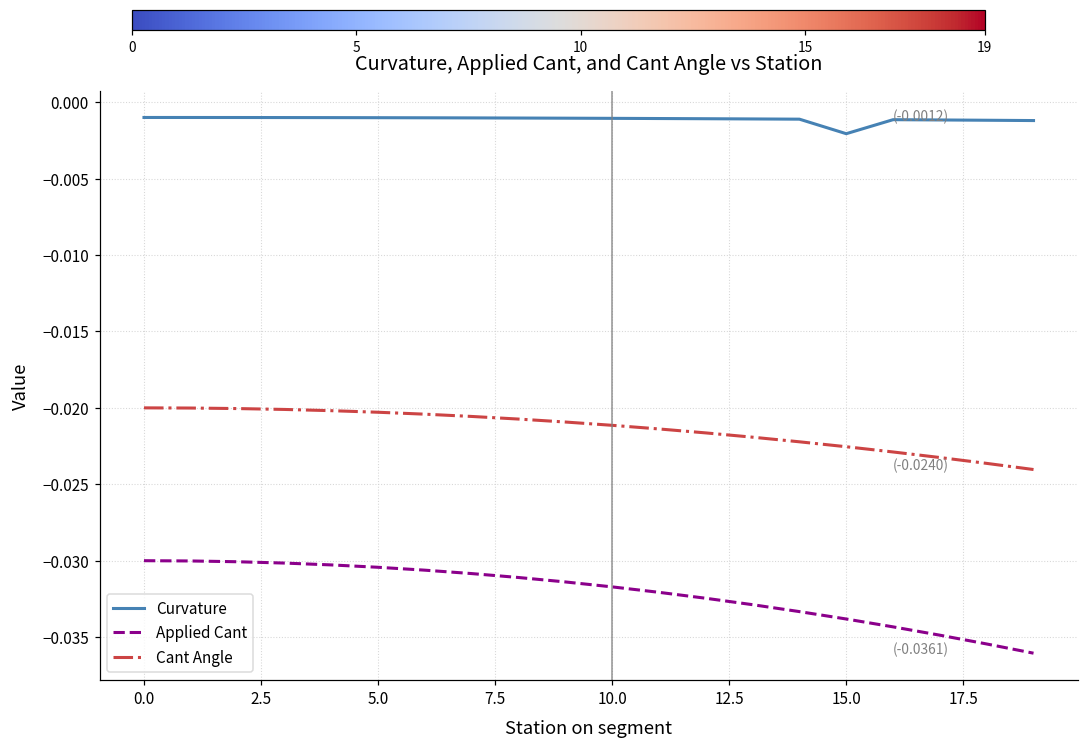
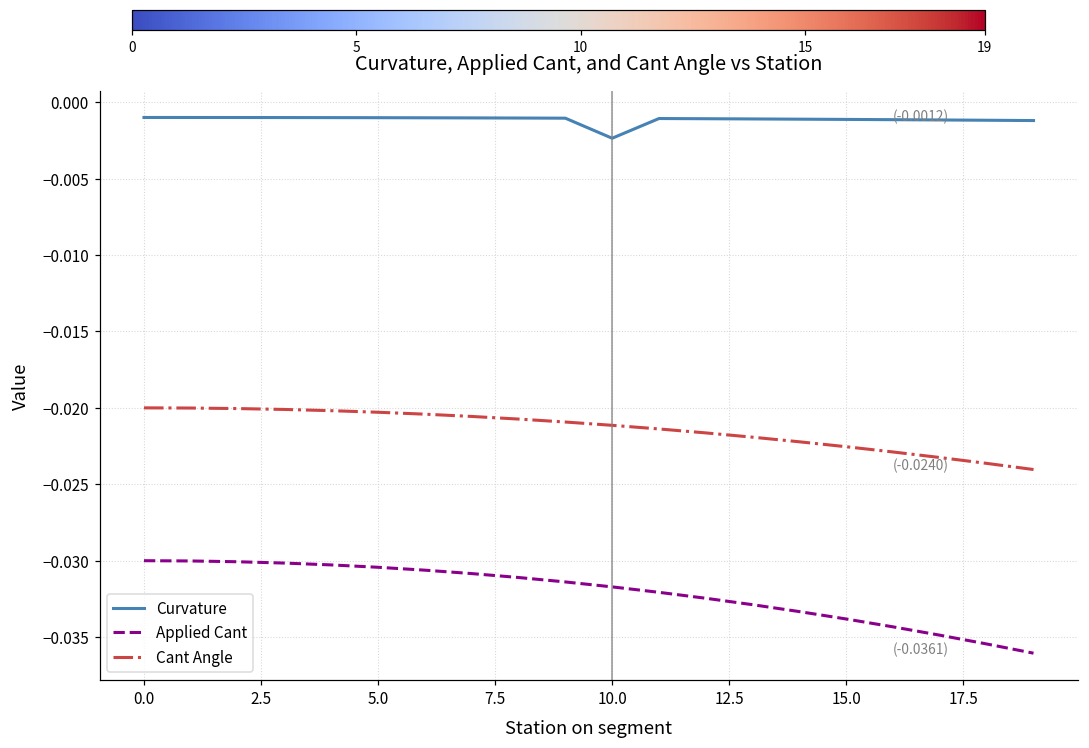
  {
    "Curvature": {
      "0.0": -0.0010,
      "5.0": -0.0010,
-     "10.0": -0.0011,
-     "15.0": -0.0021
+     "10.0": -0.0024,
+     "15.0": -0.0011
    },
    "Applied Cant": {
      "0.0": -0.0300,
      "5.0": -0.0304,
      "10.0": -0.0317,
      "15.0": -0.0338
    },
    "Cant Angle": {
      "0.0": -0.0200,
      "5.0": -0.0203,
      "10.0": -0.0211,
      "15.0": -0.0225
    }
  }
